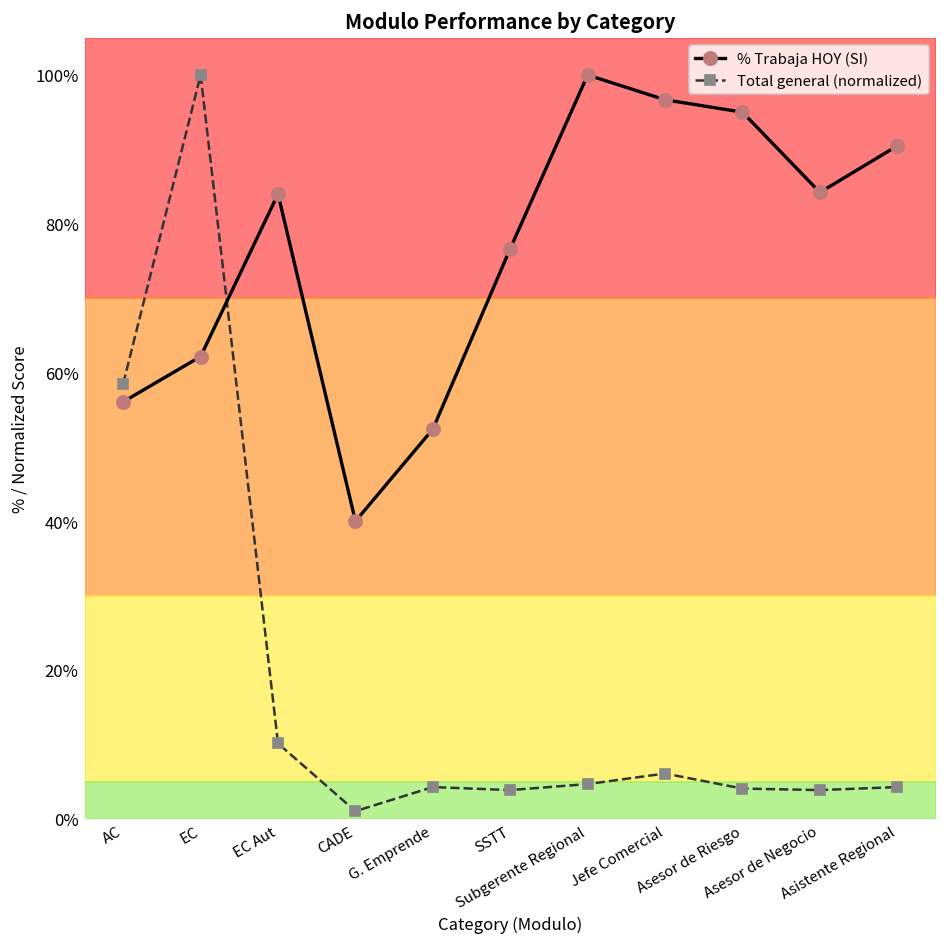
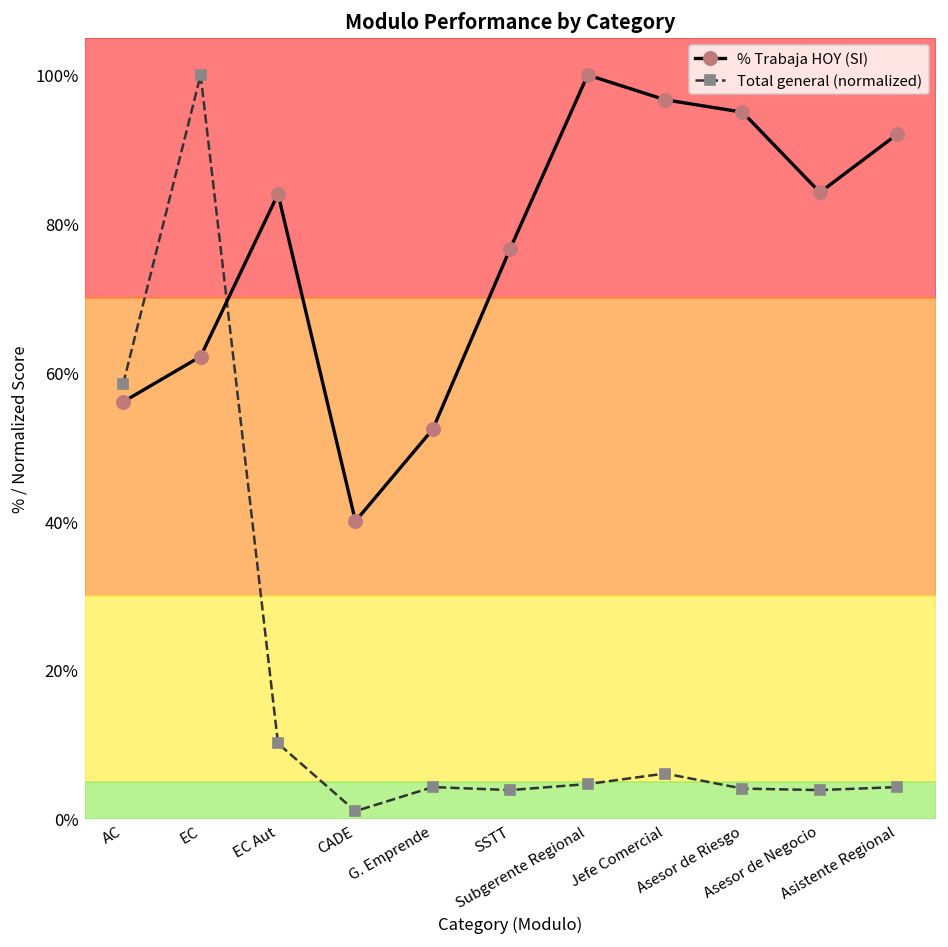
  {
    "% Trabaja HOY (SI)": {
      "AC": "56%",
      "EC": "62%",
      "EC Aut": "84%",
      "CADE": "40%",
      "G. Emprende": "52%",
      "SSTT": "77%",
      "Subgerente Regional": "100%",
      "Jefe Comercial": "97%",
      "Asesor de Riesgo": "95%",
      "Asesor de Negocio": "84%",
-     "Asistente Regional": "90%"
+     "Asistente Regional": "92%"
    },
    "Total general (normalized)": {
      "AC": "59%",
      "EC": "100%",
      "EC Aut": "10%",
      "CADE": "1%",
      "G. Emprende": "4%",
      "SSTT": "4%",
      "Subgerente Regional": "5%",
      "Jefe Comercial": "6%",
      "Asesor de Riesgo": "4%",
      "Asesor de Negocio": "4%",
      "Asistente Regional": "4%"
    }
  }
